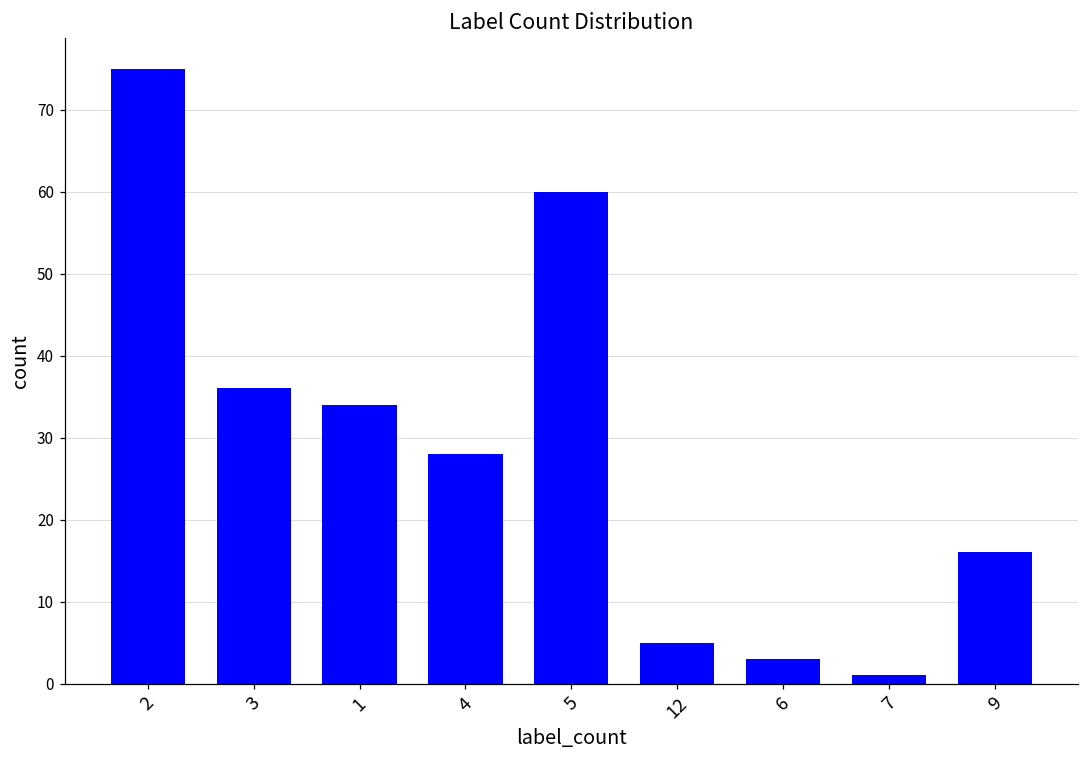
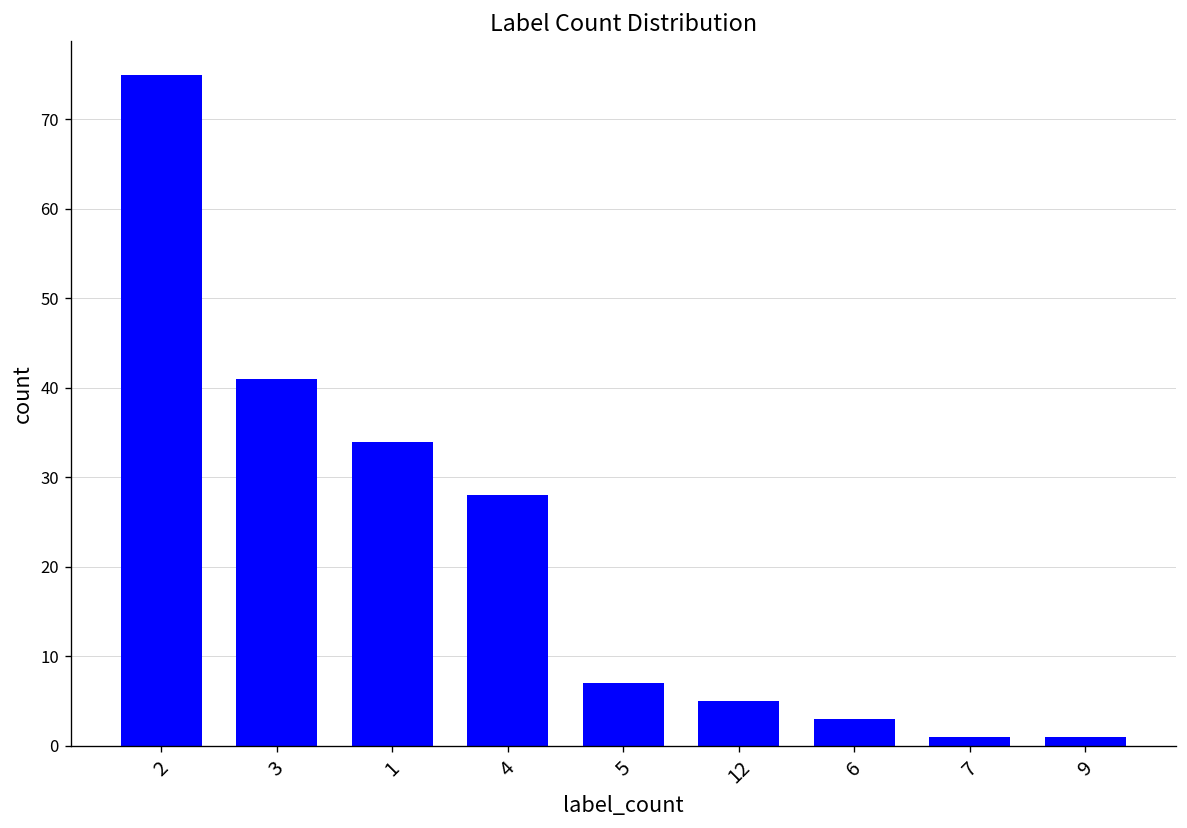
  {
    "2": 75,
-   "3": 36,
+   "3": 41,
    "1": 34,
    "4": 28,
-   "5": 60,
+   "5": 7,
    "12": 5,
    "6": 3,
    "7": 1,
-   "9": 16
+   "9": 1
  }
